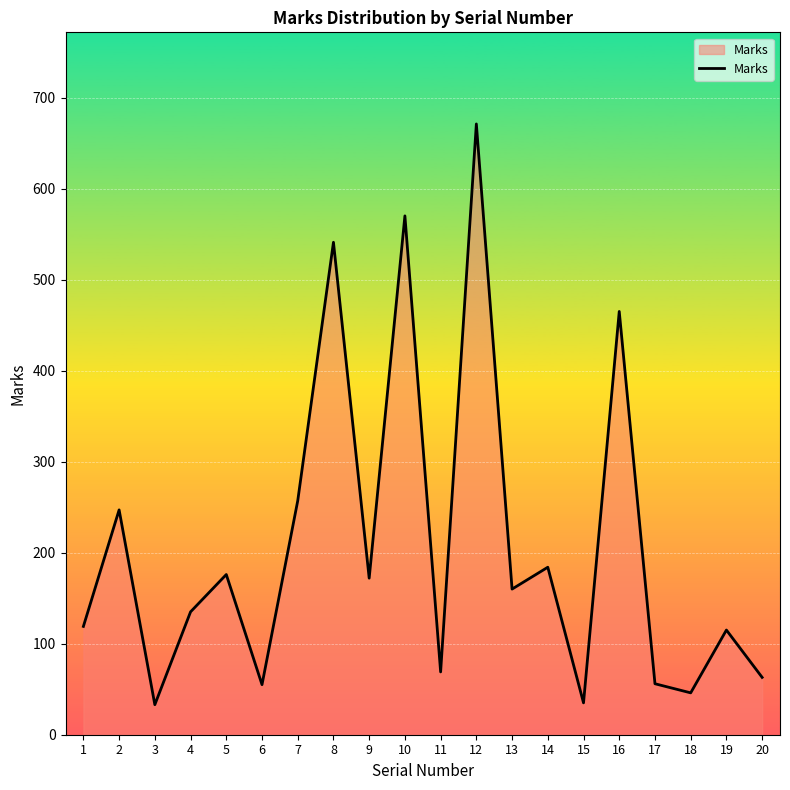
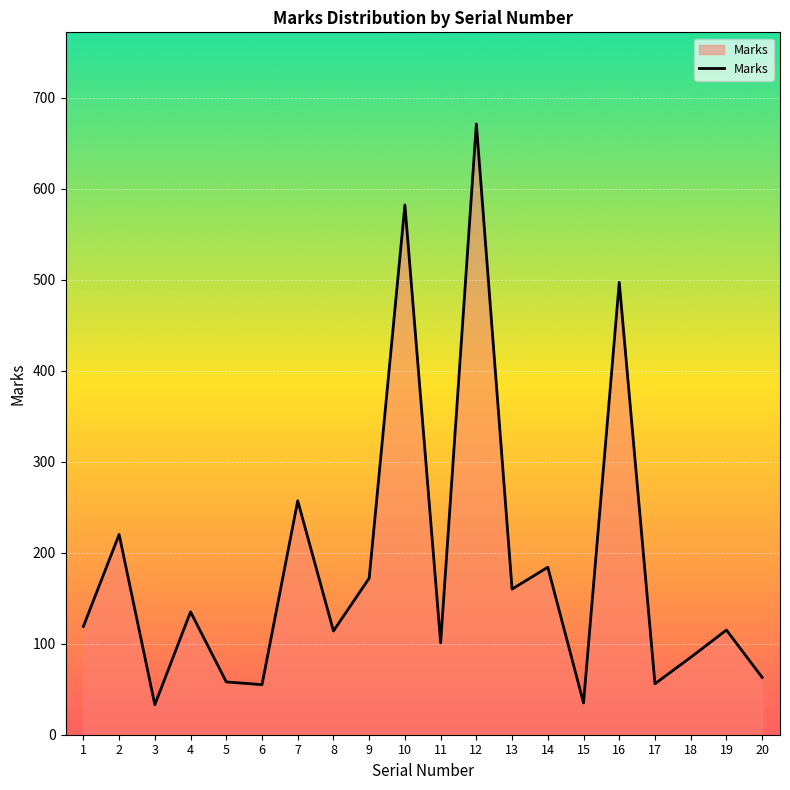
  {
    "1": 120,
-   "2": 250,
+   "2": 220,
    "3": 30,
    "4": 140,
-   "5": 180,
+   "5": 60,
    "6": 60,
    "7": 260,
-   "8": 540,
+   "8": 110,
    "9": 170,
-   "10": 570,
-   "11": 70,
+   "10": 580,
+   "11": 100,
    "12": 670,
    "13": 160,
    "14": 180,
    "15": 40,
-   "16": 470,
+   "16": 500,
    "17": 60,
-   "18": 50,
+   "18": 90,
    "19": 120,
    "20": 60
  }
